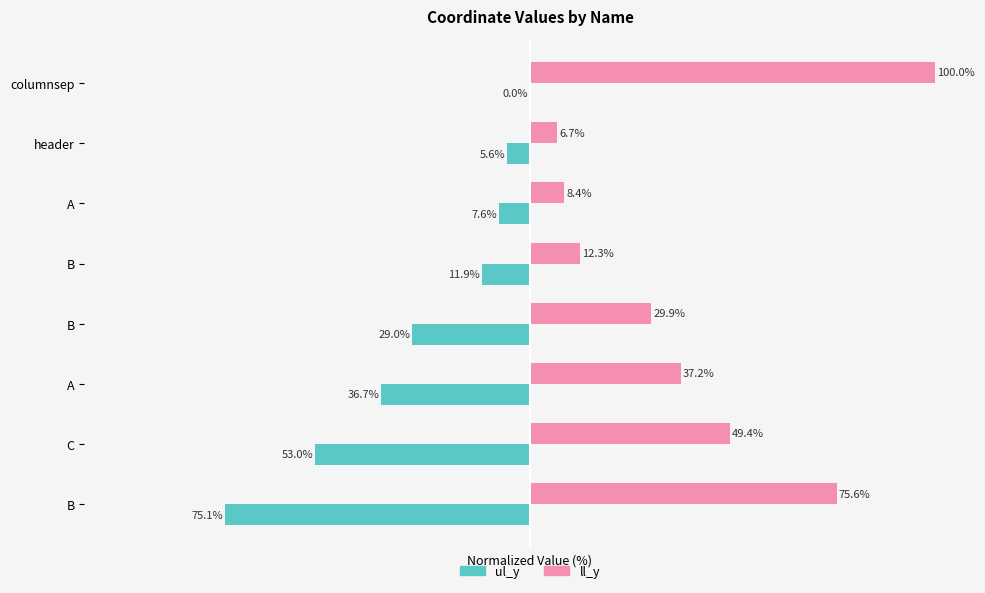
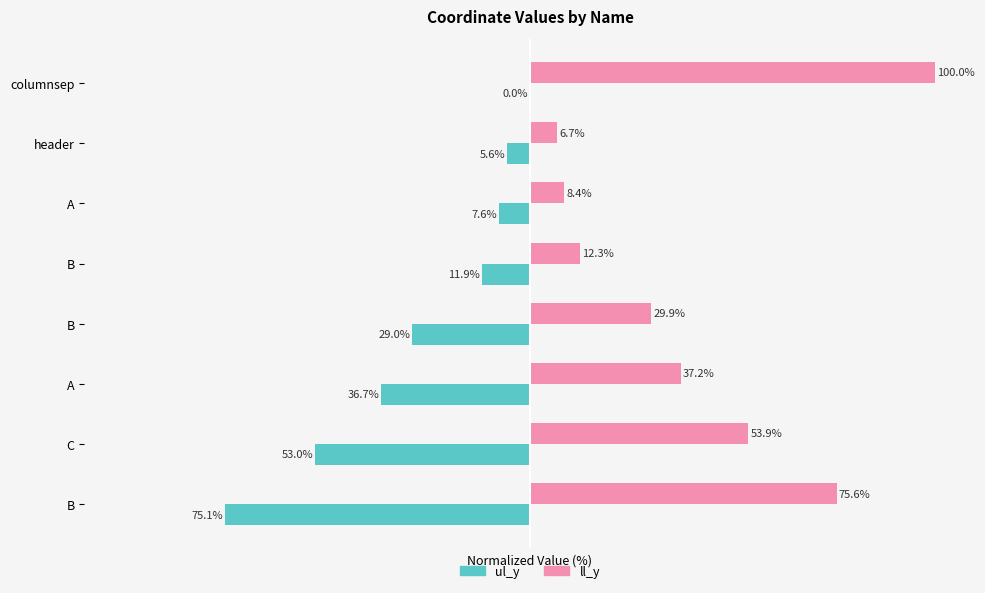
  {
    "ul_y": {
      "columnsep": "0.0%"
    },
    "ll_y": {
      "columnsep": "100.0%",
      "header": "6.7%",
-     "C": "49.4%"
+     "C": "53.9%"
    }
  }
